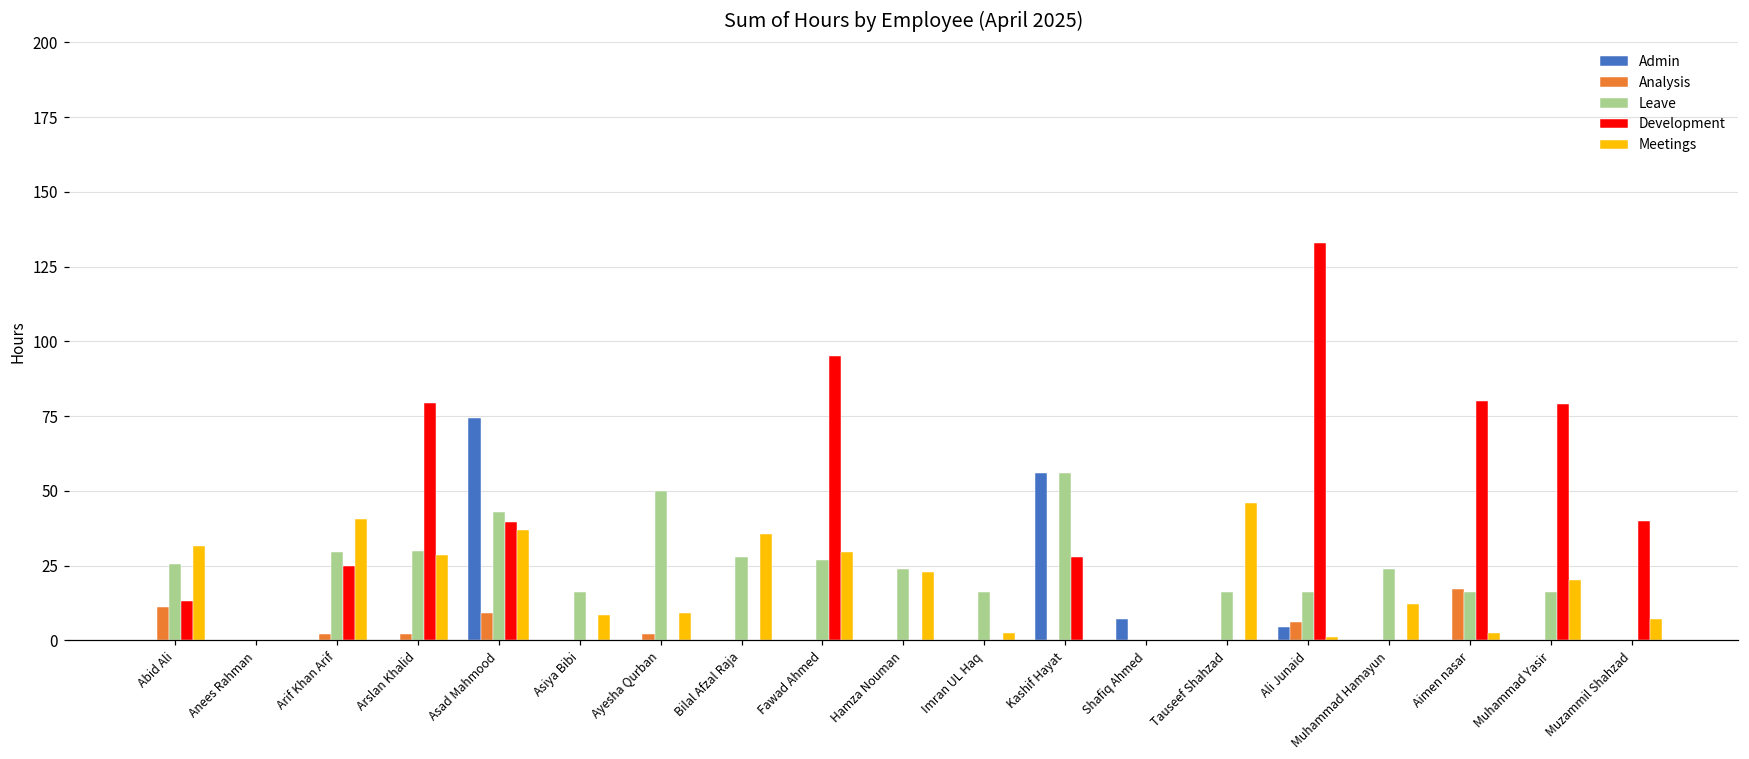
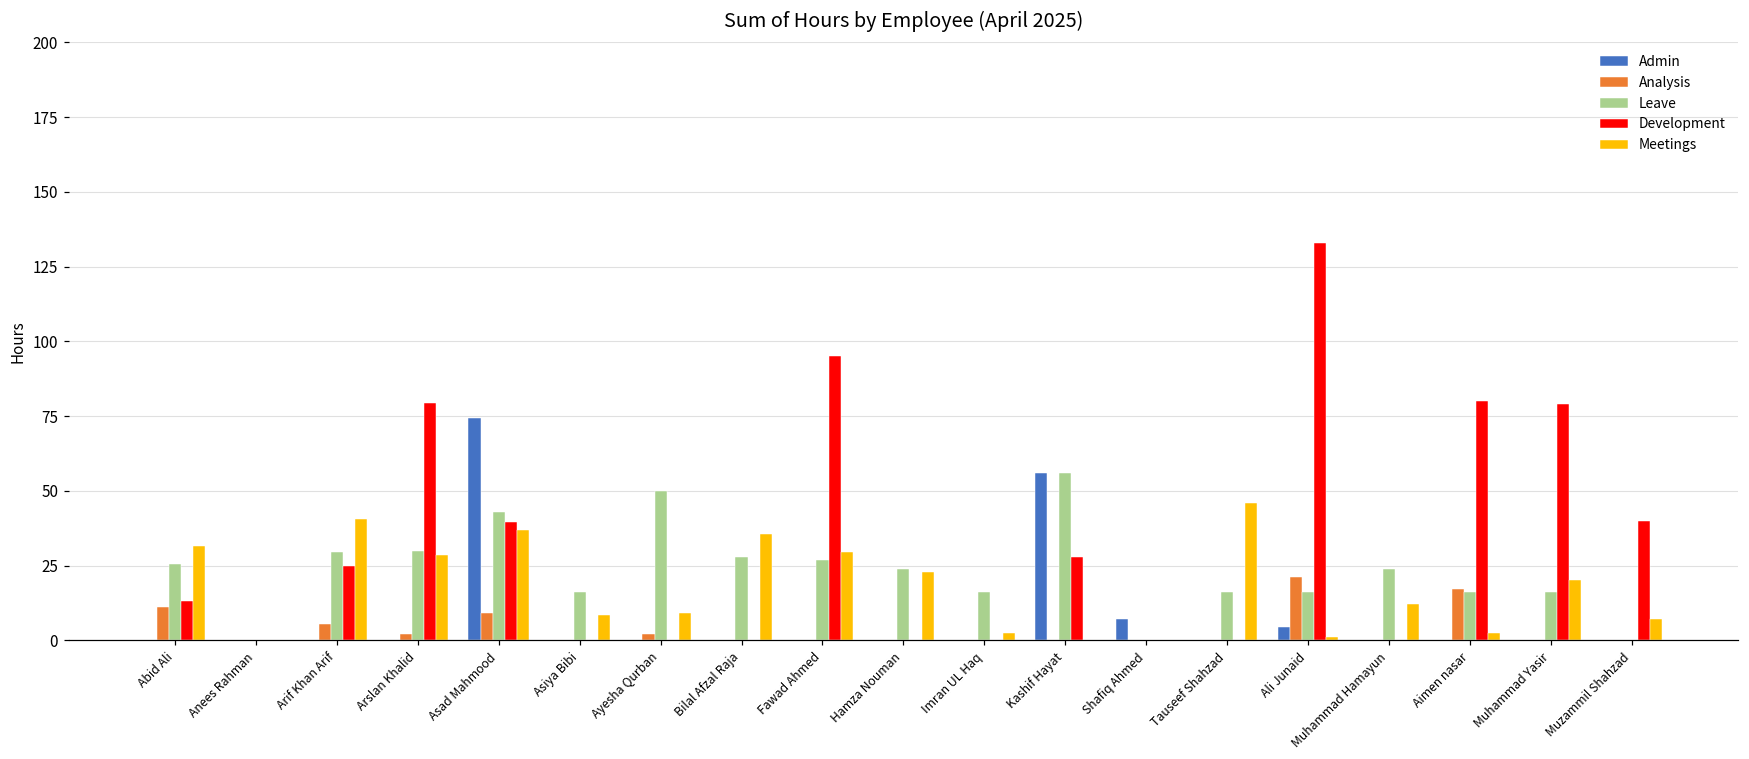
  {
    "Admin": {
      "Abid Ali": 0,
      "Anees Rahman": 0,
      "Arif Khan Arif": 0,
      "Arslan Khalid": 0,
      "Asad Mahmood": 75,
      "Asiya Bibi": 0,
      "Ayesha Qurban": 0,
      "Bilal Afzal Raja": 0,
      "Fawad Ahmed": 0,
      "Hamza Nouman": 0,
      "Imran UL Haq": 0,
      "Kashif Hayat": 56,
      "Shafiq Ahmed": 7,
      "Tauseef Shahzad": 0,
      "Ali Junaid": 5,
      "Muhammad Hamayun": 0,
      "Aimen nasar": 0,
      "Muhammad Yasir": 0,
      "Muzammil Shahzad": 0
    },
    "Analysis": {
      "Abid Ali": 11,
      "Anees Rahman": 0,
-     "Arif Khan Arif": 2,
+     "Arif Khan Arif": 6,
      "Arslan Khalid": 2,
      "Asad Mahmood": 9,
      "Asiya Bibi": 0,
      "Ayesha Qurban": 2,
      "Bilal Afzal Raja": 0,
      "Fawad Ahmed": 0,
      "Hamza Nouman": 0,
      "Imran UL Haq": 0,
      "Kashif Hayat": 0,
      "Shafiq Ahmed": 0,
      "Tauseef Shahzad": 0,
-     "Ali Junaid": 6,
+     "Ali Junaid": 21,
      "Muhammad Hamayun": 0,
      "Aimen nasar": 17,
      "Muhammad Yasir": 0,
      "Muzammil Shahzad": 0
    },
    "Leave": {
      "Abid Ali": 26,
      "Anees Rahman": 0,
      "Arif Khan Arif": 30,
      "Arslan Khalid": 30,
      "Asad Mahmood": 43,
      "Asiya Bibi": 16,
      "Ayesha Qurban": 50,
      "Bilal Afzal Raja": 28,
      "Fawad Ahmed": 27,
      "Hamza Nouman": 24,
      "Imran UL Haq": 16,
      "Kashif Hayat": 56,
      "Shafiq Ahmed": 0,
      "Tauseef Shahzad": 16,
      "Ali Junaid": 16,
      "Muhammad Hamayun": 24,
      "Aimen nasar": 16,
      "Muhammad Yasir": 16,
      "Muzammil Shahzad": 0
    },
    "Development": {
      "Abid Ali": 13,
      "Anees Rahman": 0,
      "Arif Khan Arif": 25,
      "Arslan Khalid": 79,
      "Asad Mahmood": 40,
      "Asiya Bibi": 0,
      "Ayesha Qurban": 0,
      "Bilal Afzal Raja": 0,
      "Fawad Ahmed": 95,
      "Hamza Nouman": 0,
      "Imran UL Haq": 0,
      "Kashif Hayat": 28,
      "Shafiq Ahmed": 0,
      "Tauseef Shahzad": 0,
      "Ali Junaid": 133,
      "Muhammad Hamayun": 0,
      "Aimen nasar": 80,
      "Muhammad Yasir": 79,
      "Muzammil Shahzad": 40
    },
    "Meetings": {
      "Abid Ali": 32,
      "Anees Rahman": 0,
      "Arif Khan Arif": 41,
      "Arslan Khalid": 29,
      "Asad Mahmood": 37,
      "Asiya Bibi": 9,
      "Ayesha Qurban": 9,
      "Bilal Afzal Raja": 36,
      "Fawad Ahmed": 30,
      "Hamza Nouman": 23,
      "Imran UL Haq": 3,
      "Kashif Hayat": 0,
      "Shafiq Ahmed": 0,
      "Tauseef Shahzad": 46,
      "Ali Junaid": 1,
      "Muhammad Hamayun": 12,
      "Aimen nasar": 3,
      "Muhammad Yasir": 20,
      "Muzammil Shahzad": 7
    }
  }
